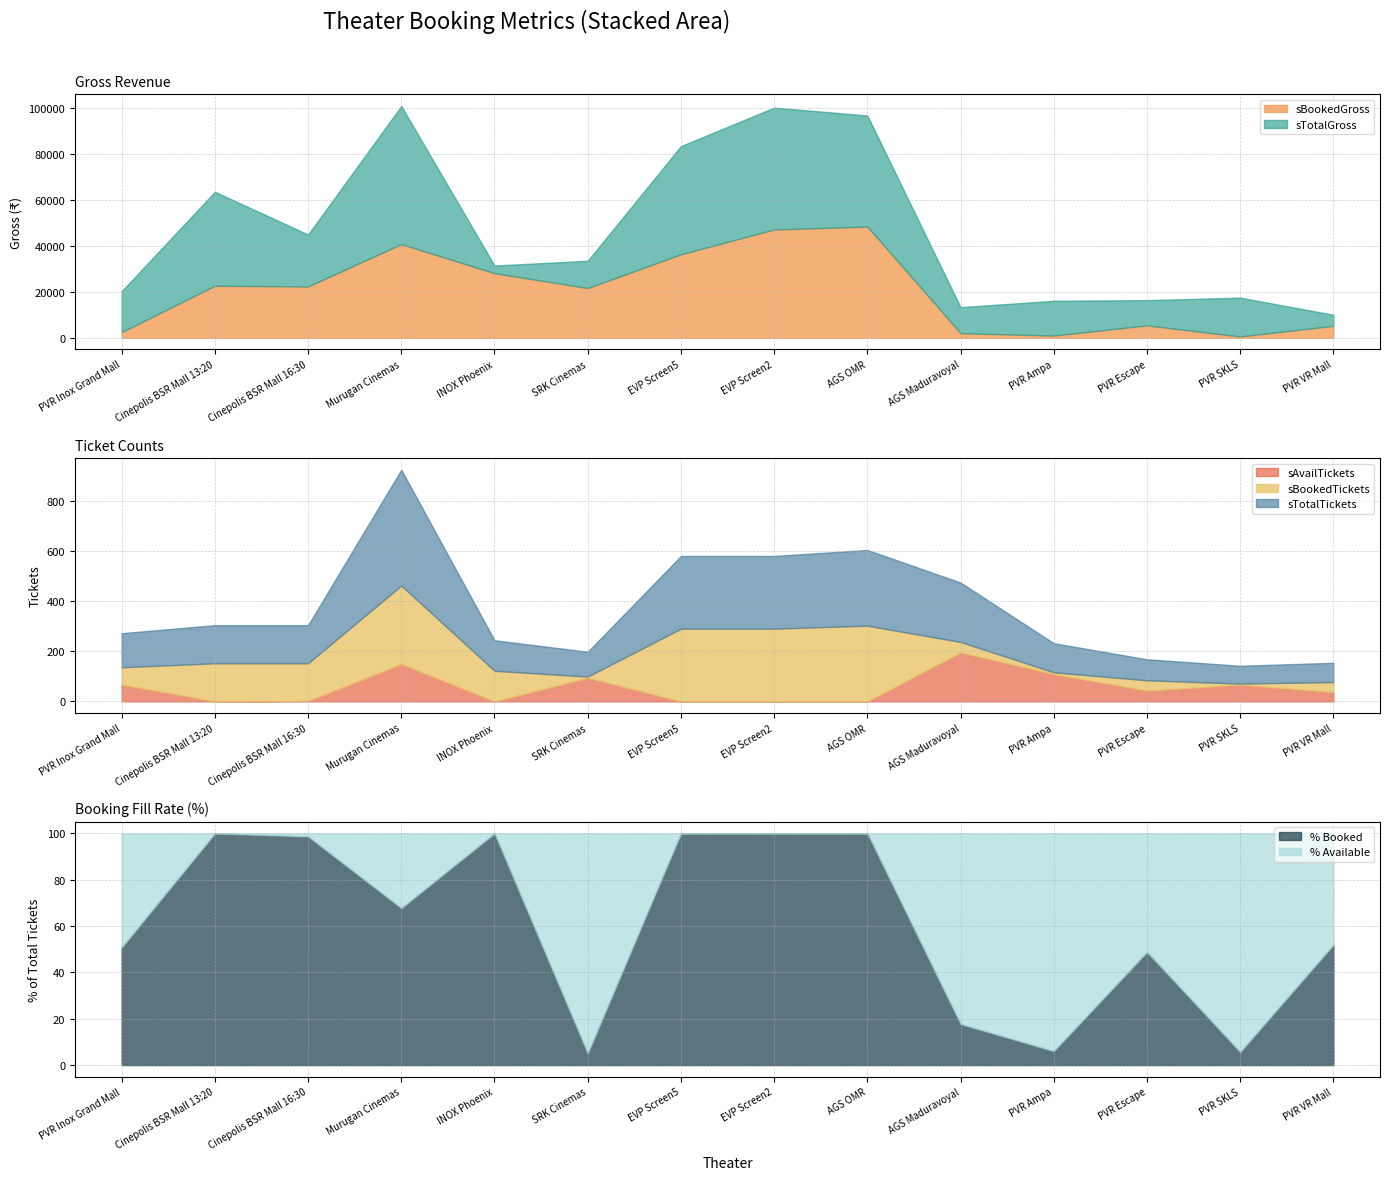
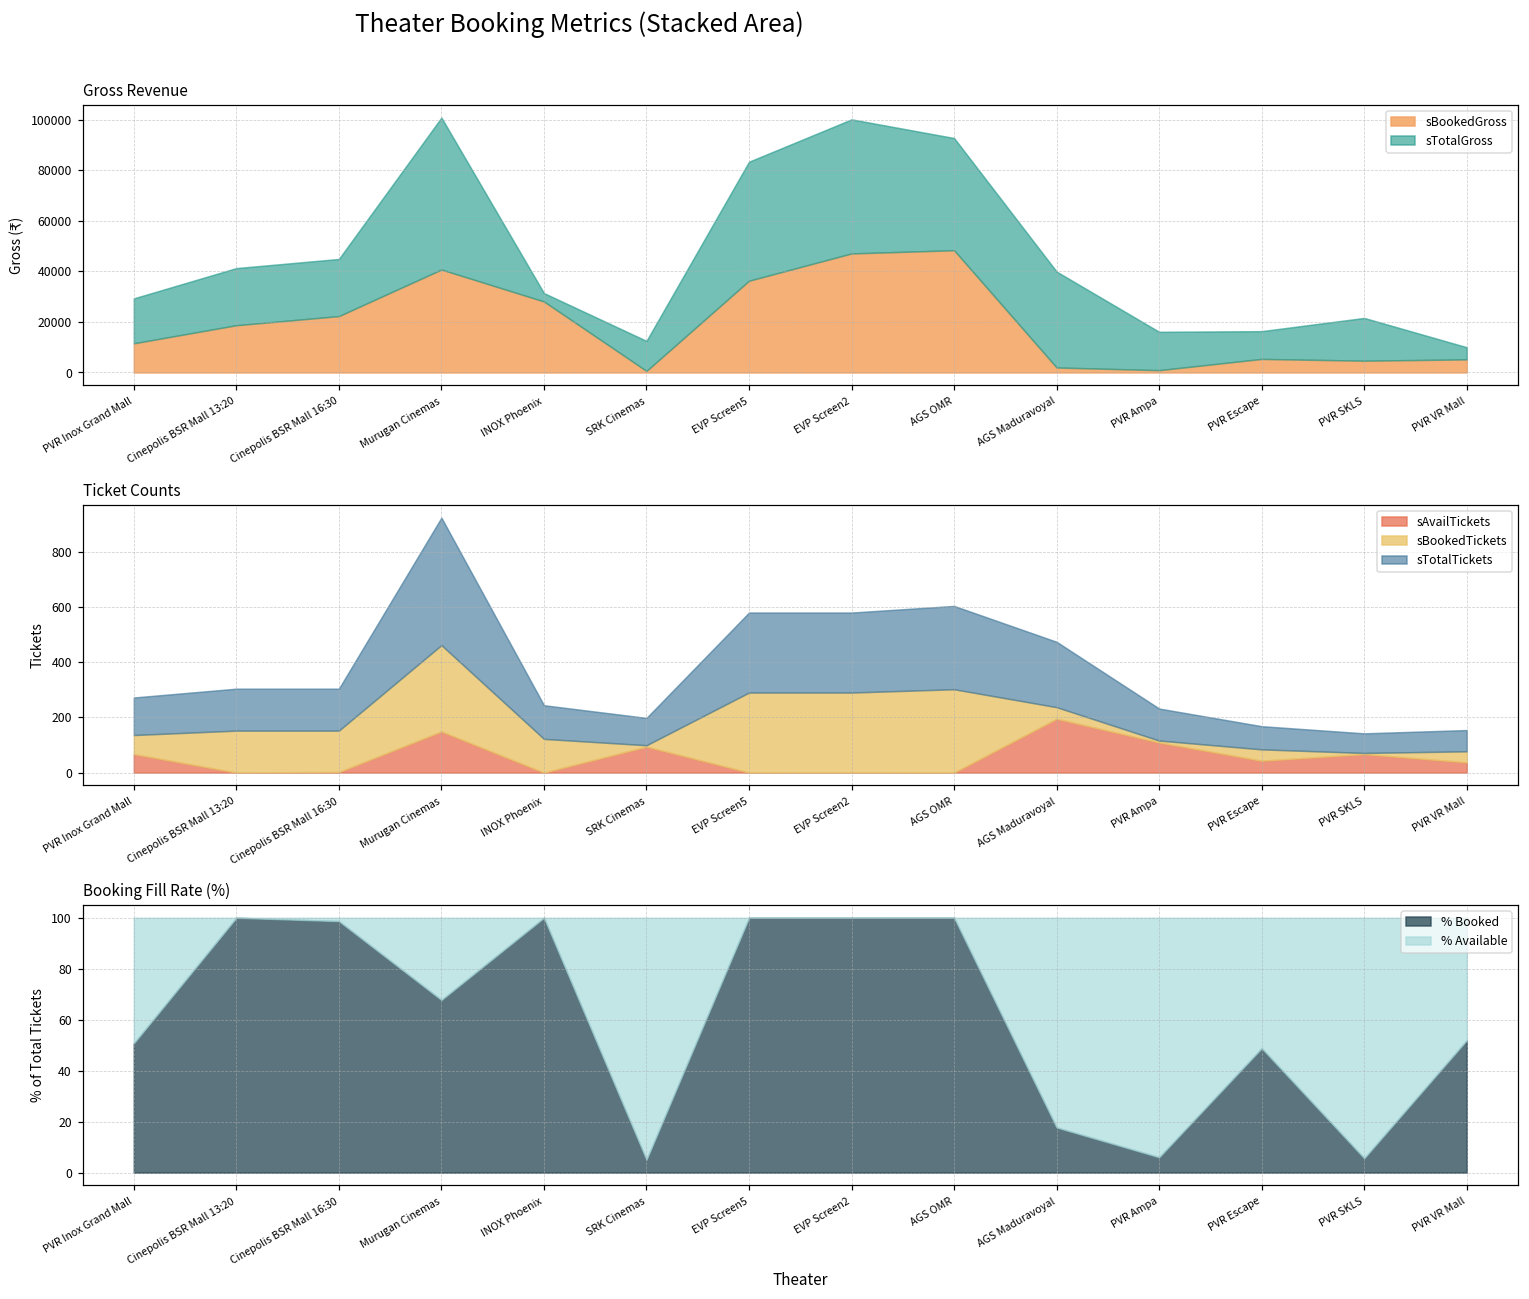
  {
    "Gross Revenue": {
      "sBookedGross": {
-       "PVR Inox Grand Mall": 2000,
-       "Cinepolis BSR Mall 13:20": 23000,
+       "PVR Inox Grand Mall": 12000,
+       "Cinepolis BSR Mall 13:20": 19000,
        "Cinepolis BSR Mall 16:30": 22000,
        "Murugan Cinemas": 41000,
        "INOX Phoenix": 28000,
-       "SRK Cinemas": 22000,
+       "SRK Cinemas": 1000,
        "EVP Screen5": 36000,
        "EVP Screen2": 47000,
        "AGS OMR": 48000,
        "AGS Maduravoyal": 2000,
        "PVR Escape": 5000,
-       "PVR SKLS": 1000,
+       "PVR SKLS": 5000,
        "PVR VR Mall": 5000
      },
      "sTotalGross": {
        "PVR Inox Grand Mall": 18000,
-       "Cinepolis BSR Mall 13:20": 41000,
+       "Cinepolis BSR Mall 13:20": 23000,
        "Cinepolis BSR Mall 16:30": 23000,
        "Murugan Cinemas": 60000,
        "INOX Phoenix": 3000,
        "SRK Cinemas": 12000,
        "EVP Screen5": 47000,
        "EVP Screen2": 53000,
-       "AGS OMR": 48000,
-       "AGS Maduravoyal": 11000,
+       "AGS OMR": 44000,
+       "AGS Maduravoyal": 38000,
        "PVR Ampa": 15000,
        "PVR Escape": 11000,
        "PVR SKLS": 17000,
        "PVR VR Mall": 5000
      }
    },
    "Ticket Counts": {
      "sAvailTickets": {
        "PVR Inox Grand Mall": 70,
        "Cinepolis BSR Mall 13:20": 0,
        "Murugan Cinemas": 150,
        "INOX Phoenix": 0,
        "EVP Screen5": 0,
        "EVP Screen2": 0,
        "AGS OMR": 0,
        "AGS Maduravoyal": 200,
        "PVR Escape": 40,
        "PVR VR Mall": 40
      },
      "sTotalTickets": {
        "PVR Inox Grand Mall": 140,
        "Cinepolis BSR Mall 13:20": 150,
        "Cinepolis BSR Mall 16:30": 150,
        "Murugan Cinemas": 460,
        "INOX Phoenix": 120,
        "SRK Cinemas": 100,
        "EVP Screen5": 290,
        "EVP Screen2": 290,
        "AGS OMR": 300,
        "AGS Maduravoyal": 240,
        "PVR Ampa": 120,
        "PVR Escape": 80,
        "PVR SKLS": 70,
        "PVR VR Mall": 80
      }
    },
    "Booking Fill Rate (%)": {
      "% Booked": {
        "PVR Inox Grand Mall": 51,
        "Cinepolis BSR Mall 16:30": 99,
        "Murugan Cinemas": 68,
        "SRK Cinemas": 5,
        "AGS Maduravoyal": 18,
        "PVR Ampa": 6,
        "PVR Escape": 49,
        "PVR SKLS": 6,
        "PVR VR Mall": 52
      },
      "% Available": {
        "PVR Inox Grand Mall": 49,
        "Cinepolis BSR Mall 16:30": 1,
        "Murugan Cinemas": 32,
        "SRK Cinemas": 95,
        "AGS Maduravoyal": 82,
        "PVR Ampa": 94,
        "PVR Escape": 51,
        "PVR SKLS": 94
      }
    }
  }
